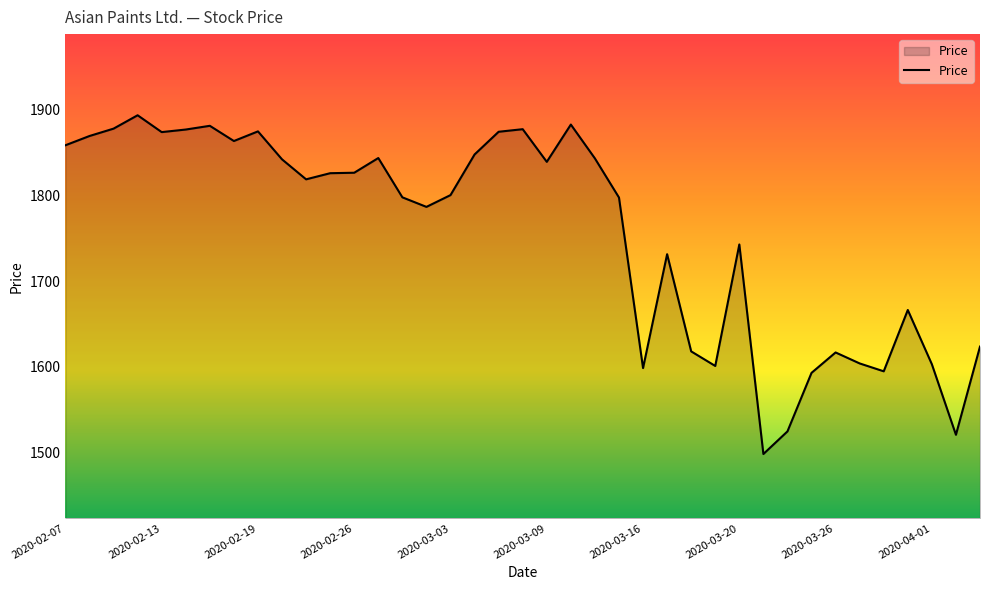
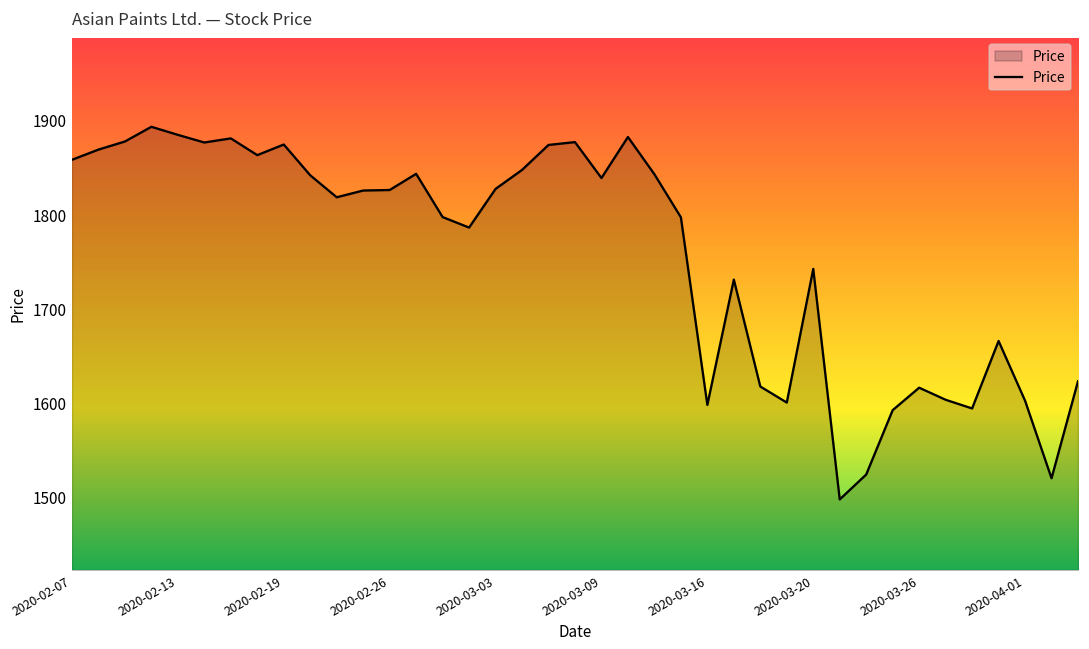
  {
    "2020-02-07": 1860,
-   "2020-02-13": 1870,
+   "2020-02-13": 1890,
    "2020-02-19": 1870,
    "2020-02-26": 1830,
-   "2020-03-03": 1800,
+   "2020-03-03": 1830,
    "2020-03-09": 1840,
    "2020-03-16": 1600,
    "2020-03-20": 1740,
    "2020-03-26": 1620,
    "2020-04-01": 1600
  }
